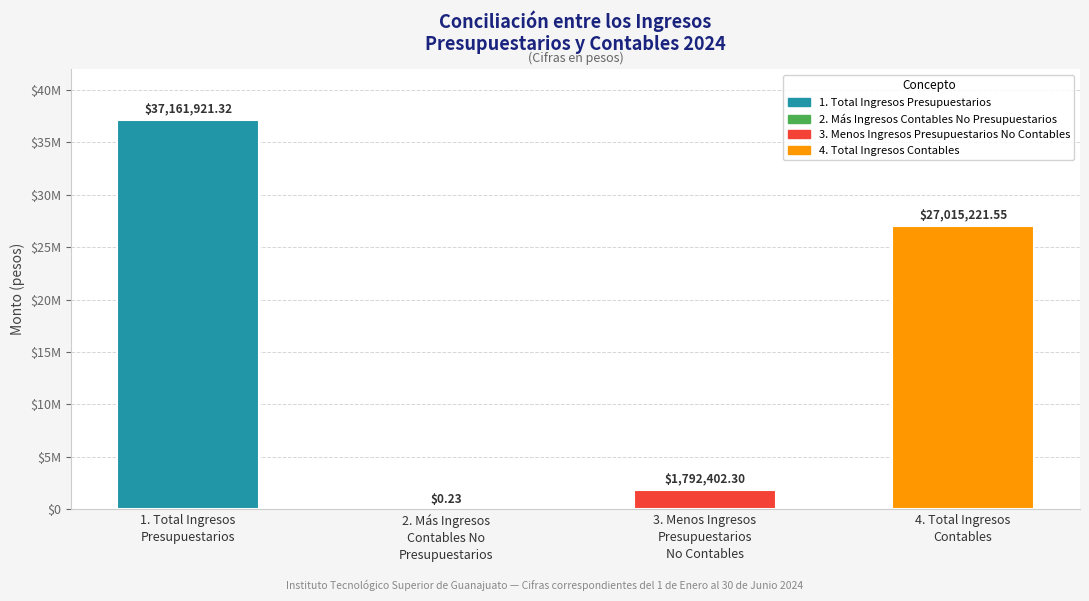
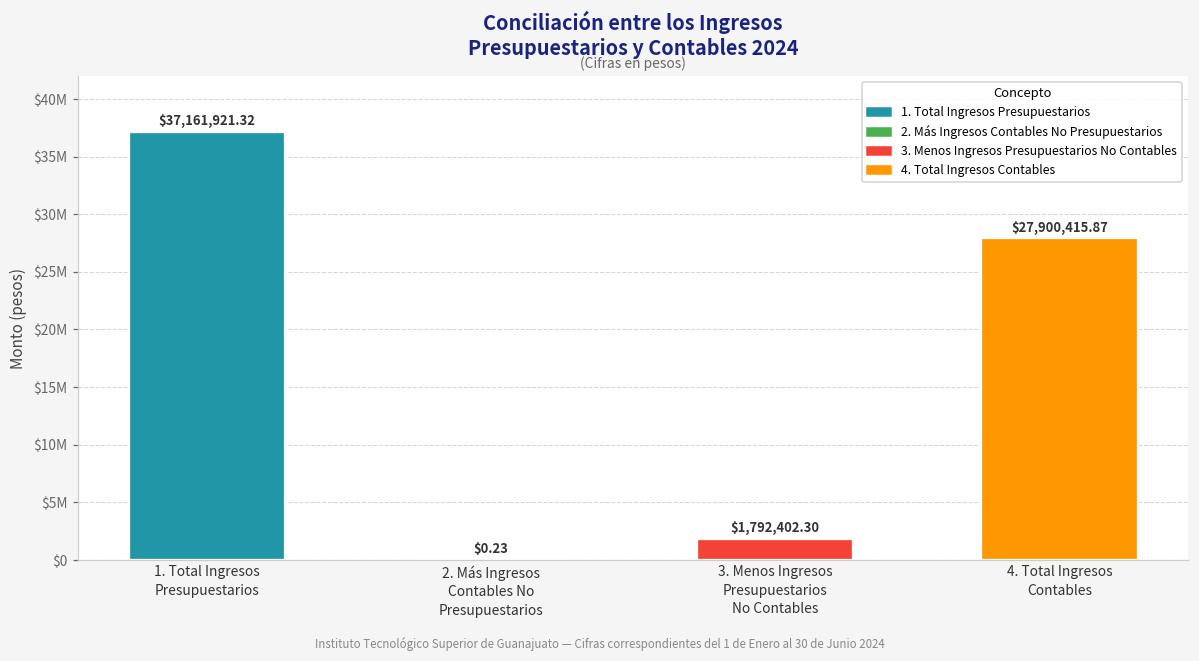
  {
    "1. Total Ingresos Presupuestarios": "$37,161,921.32",
    "2. Más Ingresos Contables No Presupuestarios": "$0.23",
    "3. Menos Ingresos Presupuestarios No Contables": "$1,792,402.30",
-   "4. Total Ingresos Contables": "$27,015,221.55"
+   "4. Total Ingresos Contables": "$27,900,415.87"
  }
